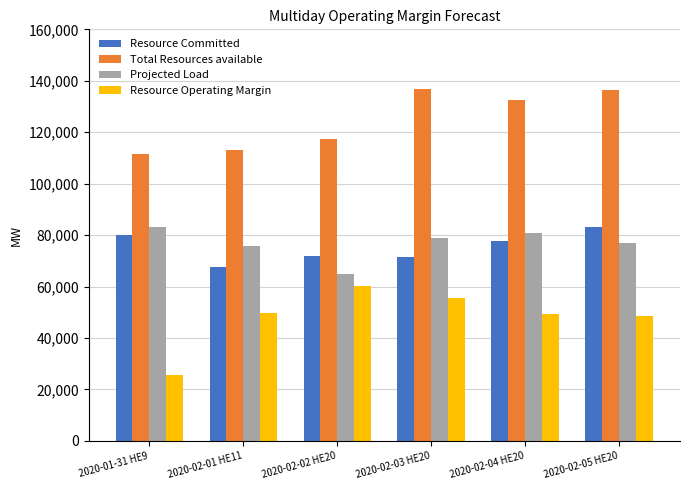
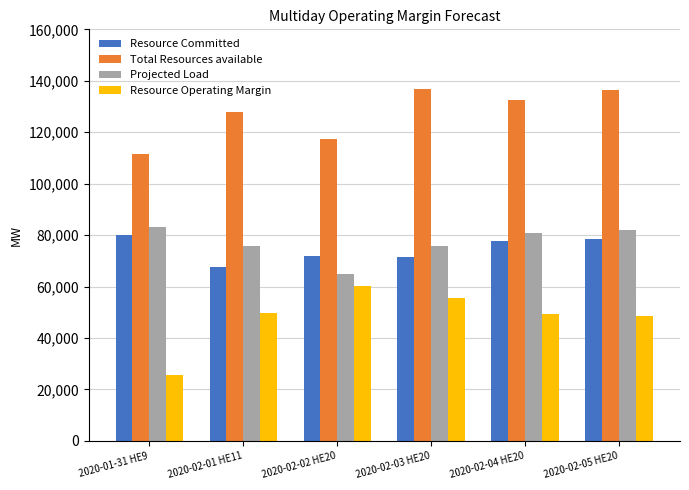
  {
    "Resource Committed": {
      "2020-01-31 HE9": "80,000",
      "2020-02-01 HE11": "67,000",
      "2020-02-02 HE20": "72,000",
      "2020-02-03 HE20": "72,000",
      "2020-02-04 HE20": "78,000",
-     "2020-02-05 HE20": "83,000"
+     "2020-02-05 HE20": "79,000"
    },
    "Total Resources available": {
      "2020-01-31 HE9": "111,000",
-     "2020-02-01 HE11": "113,000",
+     "2020-02-01 HE11": "128,000",
      "2020-02-02 HE20": "117,000",
      "2020-02-03 HE20": "137,000",
      "2020-02-04 HE20": "133,000",
      "2020-02-05 HE20": "136,000"
    },
    "Projected Load": {
      "2020-01-31 HE9": "83,000",
      "2020-02-01 HE11": "76,000",
      "2020-02-02 HE20": "65,000",
-     "2020-02-03 HE20": "79,000",
+     "2020-02-03 HE20": "76,000",
      "2020-02-04 HE20": "81,000",
-     "2020-02-05 HE20": "77,000"
+     "2020-02-05 HE20": "82,000"
    },
    "Resource Operating Margin": {
      "2020-01-31 HE9": "26,000",
      "2020-02-01 HE11": "50,000",
      "2020-02-02 HE20": "60,000",
      "2020-02-03 HE20": "56,000",
      "2020-02-04 HE20": "50,000",
      "2020-02-05 HE20": "48,000"
    }
  }
